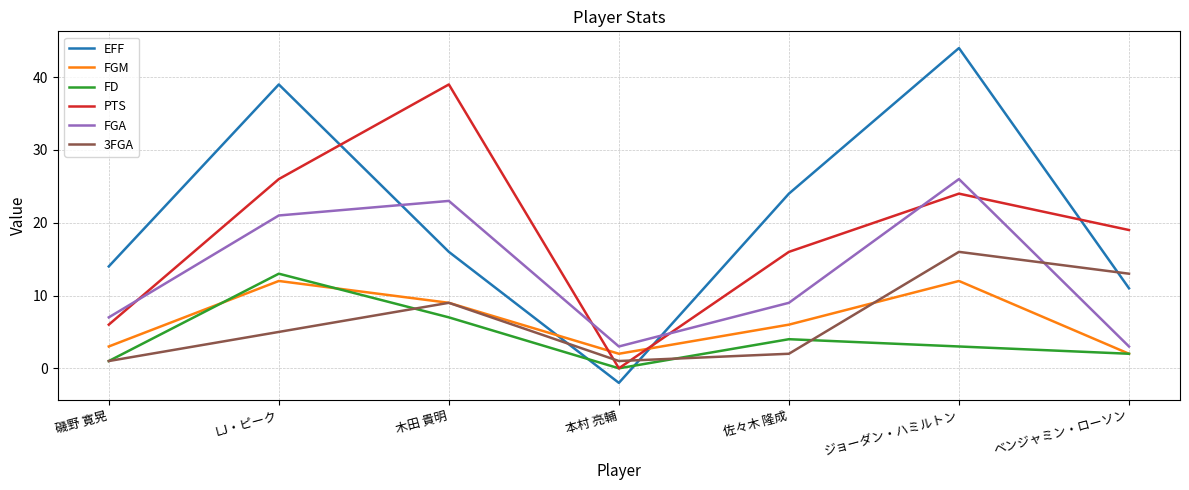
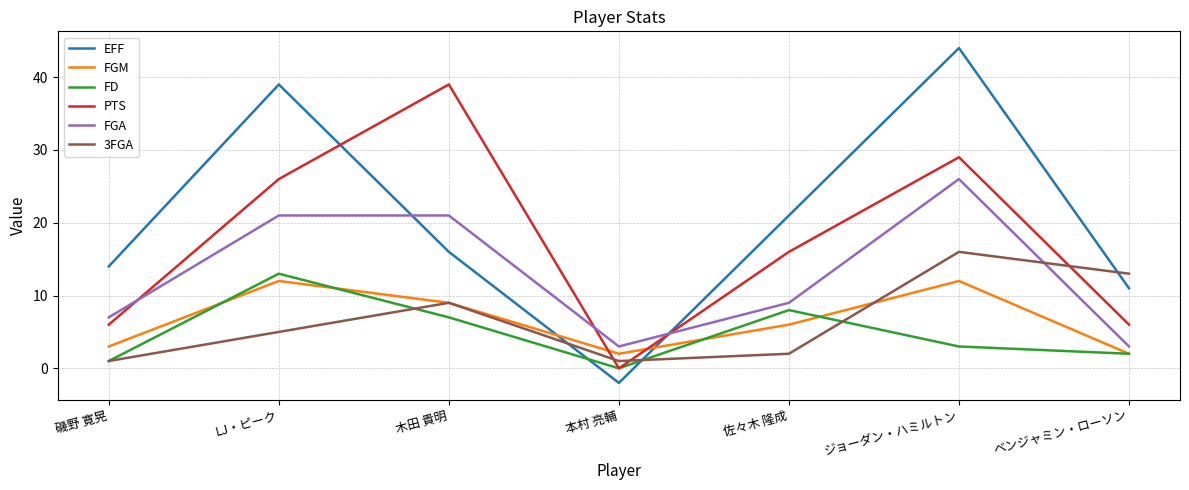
  {
    "EFF": {
      "磯野 寛晃": 14,
      "LJ・ピーク": 39,
      "木田 貴明": 16,
      "本村 亮輔": -2,
-     "佐々木 隆成": 24,
+     "佐々木 隆成": 21,
      "ジョーダン・ハミルトン": 44,
      "ベンジャミン・ローソン": 11
    },
    "FGM": {
      "磯野 寛晃": 3,
      "LJ・ピーク": 12,
      "本村 亮輔": 2,
      "佐々木 隆成": 6,
      "ジョーダン・ハミルトン": 12
    },
    "FD": {
      "LJ・ピーク": 13,
      "木田 貴明": 7,
-     "佐々木 隆成": 4,
+     "佐々木 隆成": 8,
      "ジョーダン・ハミルトン": 3
    },
    "PTS": {
      "磯野 寛晃": 6,
      "LJ・ピーク": 26,
      "木田 貴明": 39,
      "佐々木 隆成": 16,
-     "ジョーダン・ハミルトン": 24,
-     "ベンジャミン・ローソン": 19
+     "ジョーダン・ハミルトン": 29,
+     "ベンジャミン・ローソン": 6
    },
    "FGA": {
      "磯野 寛晃": 7,
      "LJ・ピーク": 21,
-     "木田 貴明": 23,
+     "木田 貴明": 21,
      "本村 亮輔": 3,
      "佐々木 隆成": 9,
      "ジョーダン・ハミルトン": 26,
      "ベンジャミン・ローソン": 3
    },
    "3FGA": {
      "LJ・ピーク": 5,
      "本村 亮輔": 1,
      "佐々木 隆成": 2,
      "ジョーダン・ハミルトン": 16,
      "ベンジャミン・ローソン": 13
    }
  }
